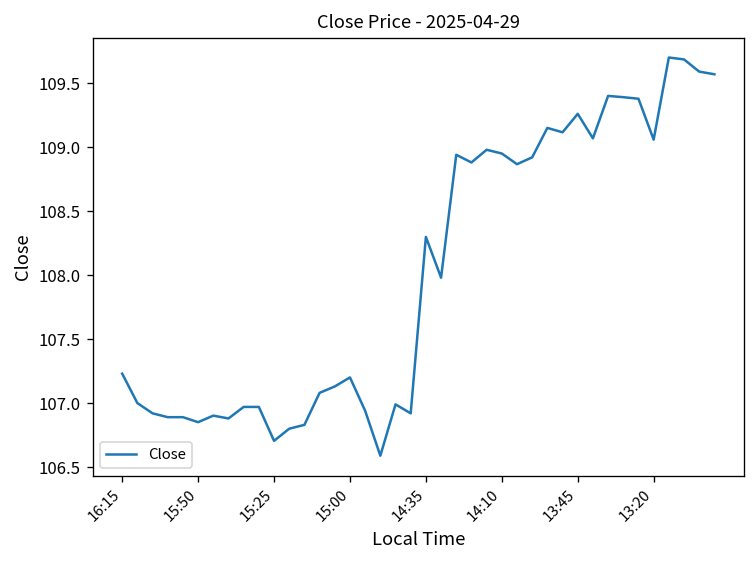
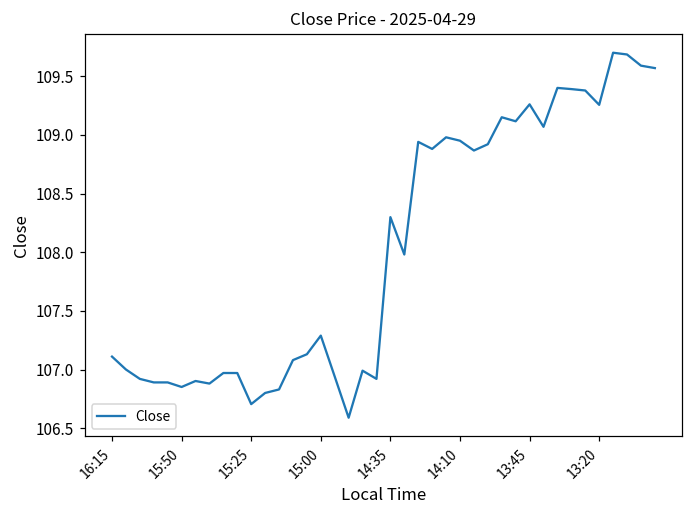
  {
-   "16:15": 107.23,
+   "16:15": 107.11,
    "15:50": 106.85,
    "15:25": 106.71,
-   "15:00": 107.20,
+   "15:00": 107.29,
    "14:35": 108.30,
    "14:10": 108.95,
    "13:45": 109.26,
-   "13:20": 109.06
+   "13:20": 109.26
  }
